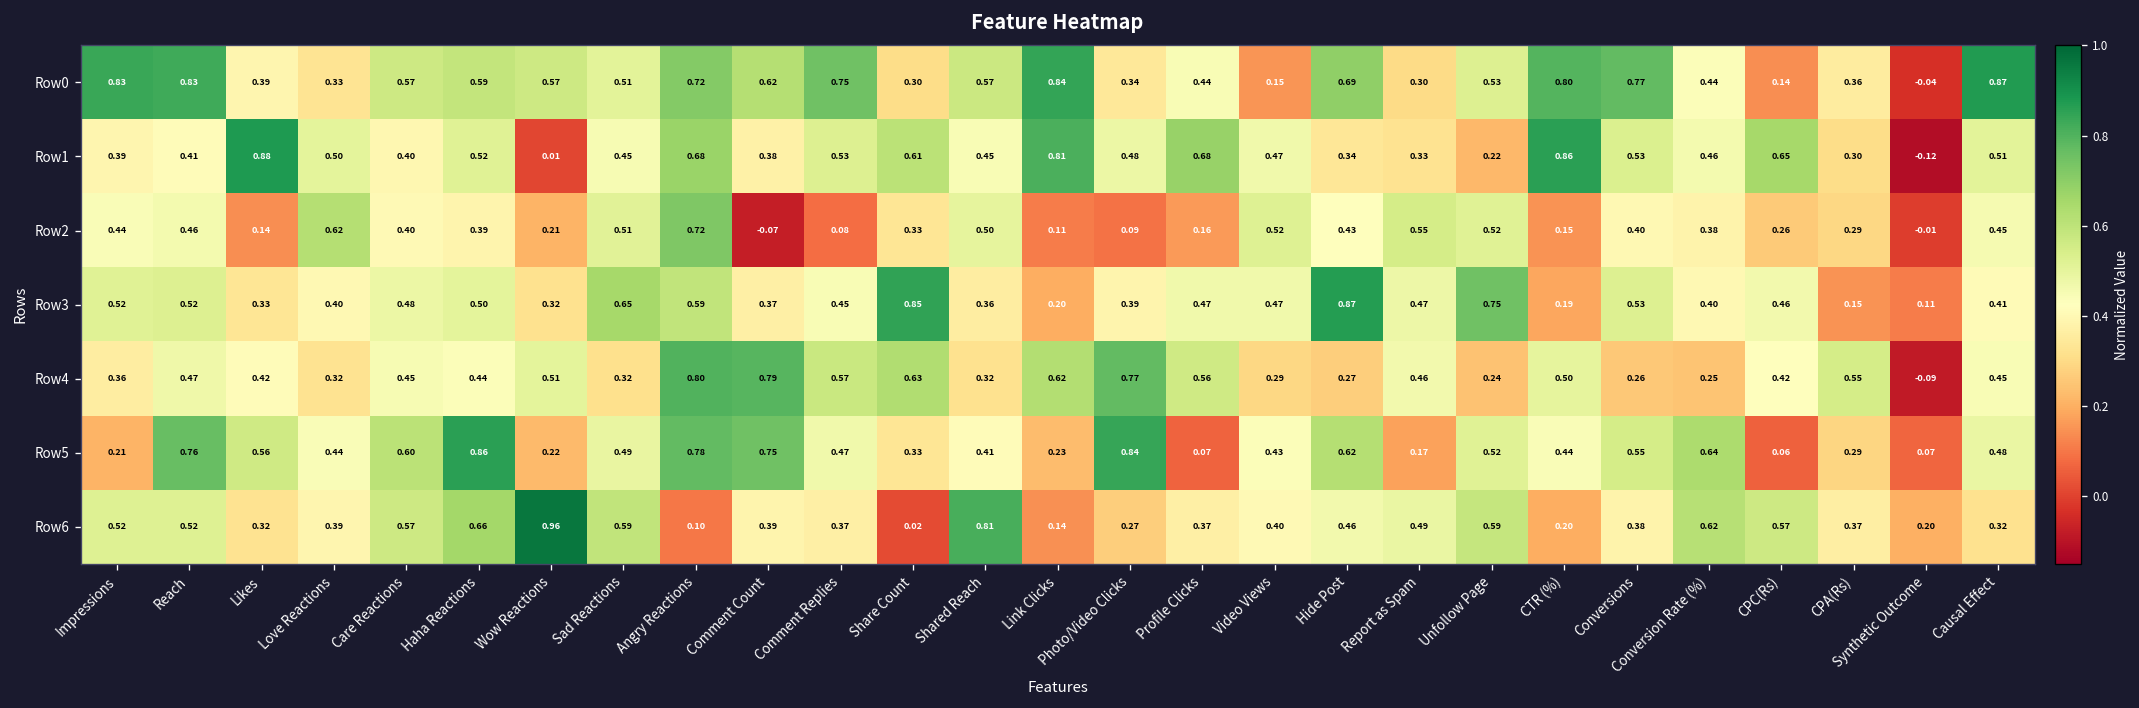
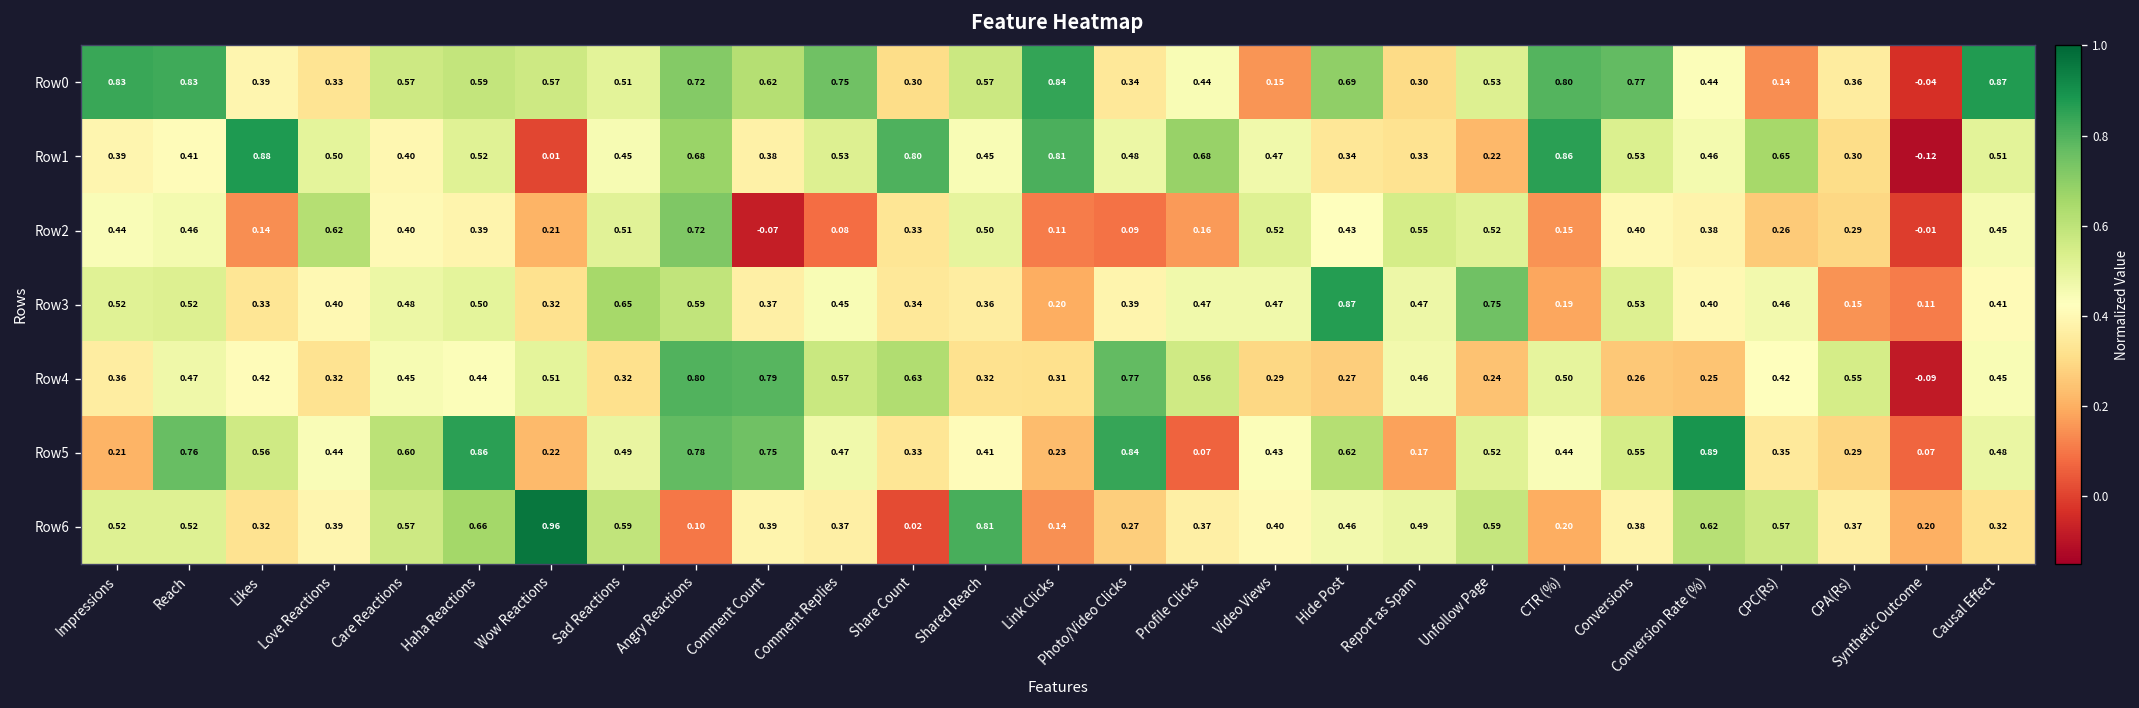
  {
    "Row0": {
      "Impressions": 0.83,
      "Reach": 0.83,
      "Likes": 0.39,
      "Love Reactions": 0.33,
      "Care Reactions": 0.57,
      "Haha Reactions": 0.59,
      "Wow Reactions": 0.57,
      "Sad Reactions": 0.51,
      "Angry Reactions": 0.72,
      "Comment Count": 0.62,
      "Comment Replies": 0.75,
      "Share Count": 0.30,
      "Shared Reach": 0.57,
      "Link Clicks": 0.84,
      "Photo/Video Clicks": 0.34,
      "Profile Clicks": 0.44,
      "Video Views": 0.15,
      "Hide Post": 0.69,
      "Report as Spam": 0.30,
      "Unfollow Page": 0.53,
      "CTR (%)": 0.80,
      "Conversions": 0.77,
      "Conversion Rate (%)": 0.44,
      "CPC(Rs)": 0.14,
      "CPA(Rs)": 0.36,
      "Synthetic Outcome": -0.04,
      "Causal Effect": 0.87
    },
    "Row1": {
      "Impressions": 0.39,
      "Reach": 0.41,
      "Likes": 0.88,
      "Love Reactions": 0.50,
      "Care Reactions": 0.40,
      "Haha Reactions": 0.52,
      "Wow Reactions": 0.01,
      "Sad Reactions": 0.45,
      "Angry Reactions": 0.68,
      "Comment Count": 0.38,
      "Comment Replies": 0.53,
-     "Share Count": 0.61,
+     "Share Count": 0.80,
      "Shared Reach": 0.45,
      "Link Clicks": 0.81,
      "Photo/Video Clicks": 0.48,
      "Profile Clicks": 0.68,
      "Video Views": 0.47,
      "Hide Post": 0.34,
      "Report as Spam": 0.33,
      "Unfollow Page": 0.22,
      "CTR (%)": 0.86,
      "Conversions": 0.53,
      "Conversion Rate (%)": 0.46,
      "CPC(Rs)": 0.65,
      "CPA(Rs)": 0.30,
      "Synthetic Outcome": -0.12,
      "Causal Effect": 0.51
    },
    "Row2": {
      "Impressions": 0.44,
      "Reach": 0.46,
      "Likes": 0.14,
      "Love Reactions": 0.62,
      "Care Reactions": 0.40,
      "Haha Reactions": 0.39,
      "Wow Reactions": 0.21,
      "Sad Reactions": 0.51,
      "Angry Reactions": 0.72,
      "Comment Count": -0.07,
      "Comment Replies": 0.08,
      "Share Count": 0.33,
      "Shared Reach": 0.50,
      "Link Clicks": 0.11,
      "Photo/Video Clicks": 0.09,
      "Profile Clicks": 0.16,
      "Video Views": 0.52,
      "Hide Post": 0.43,
      "Report as Spam": 0.55,
      "Unfollow Page": 0.52,
      "CTR (%)": 0.15,
      "Conversions": 0.40,
      "Conversion Rate (%)": 0.38,
      "CPC(Rs)": 0.26,
      "CPA(Rs)": 0.29,
      "Synthetic Outcome": -0.01,
      "Causal Effect": 0.45
    },
    "Row3": {
      "Impressions": 0.52,
      "Reach": 0.52,
      "Likes": 0.33,
      "Love Reactions": 0.40,
      "Care Reactions": 0.48,
      "Haha Reactions": 0.50,
      "Wow Reactions": 0.32,
      "Sad Reactions": 0.65,
      "Angry Reactions": 0.59,
      "Comment Count": 0.37,
      "Comment Replies": 0.45,
-     "Share Count": 0.85,
+     "Share Count": 0.34,
      "Shared Reach": 0.36,
      "Link Clicks": 0.20,
      "Photo/Video Clicks": 0.39,
      "Profile Clicks": 0.47,
      "Video Views": 0.47,
      "Hide Post": 0.87,
      "Report as Spam": 0.47,
      "Unfollow Page": 0.75,
      "CTR (%)": 0.19,
      "Conversions": 0.53,
      "Conversion Rate (%)": 0.40,
      "CPC(Rs)": 0.46,
      "CPA(Rs)": 0.15,
      "Synthetic Outcome": 0.11,
      "Causal Effect": 0.41
    },
    "Row4": {
      "Impressions": 0.36,
      "Reach": 0.47,
      "Likes": 0.42,
      "Love Reactions": 0.32,
      "Care Reactions": 0.45,
      "Haha Reactions": 0.44,
      "Wow Reactions": 0.51,
      "Sad Reactions": 0.32,
      "Angry Reactions": 0.80,
      "Comment Count": 0.79,
      "Comment Replies": 0.57,
      "Share Count": 0.63,
      "Shared Reach": 0.32,
-     "Link Clicks": 0.62,
+     "Link Clicks": 0.31,
      "Photo/Video Clicks": 0.77,
      "Profile Clicks": 0.56,
      "Video Views": 0.29,
      "Hide Post": 0.27,
      "Report as Spam": 0.46,
      "Unfollow Page": 0.24,
      "CTR (%)": 0.50,
      "Conversions": 0.26,
      "Conversion Rate (%)": 0.25,
      "CPC(Rs)": 0.42,
      "CPA(Rs)": 0.55,
      "Synthetic Outcome": -0.09,
      "Causal Effect": 0.45
    },
    "Row5": {
      "Impressions": 0.21,
      "Reach": 0.76,
      "Likes": 0.56,
      "Love Reactions": 0.44,
      "Care Reactions": 0.60,
      "Haha Reactions": 0.86,
      "Wow Reactions": 0.22,
      "Sad Reactions": 0.49,
      "Angry Reactions": 0.78,
      "Comment Count": 0.75,
      "Comment Replies": 0.47,
      "Share Count": 0.33,
      "Shared Reach": 0.41,
      "Link Clicks": 0.23,
      "Photo/Video Clicks": 0.84,
      "Profile Clicks": 0.07,
      "Video Views": 0.43,
      "Hide Post": 0.62,
      "Report as Spam": 0.17,
      "Unfollow Page": 0.52,
      "CTR (%)": 0.44,
      "Conversions": 0.55,
-     "Conversion Rate (%)": 0.64,
-     "CPC(Rs)": 0.06,
+     "Conversion Rate (%)": 0.89,
+     "CPC(Rs)": 0.35,
      "CPA(Rs)": 0.29,
      "Synthetic Outcome": 0.07,
      "Causal Effect": 0.48
    },
    "Row6": {
      "Impressions": 0.52,
      "Reach": 0.52,
      "Likes": 0.32,
      "Love Reactions": 0.39,
      "Care Reactions": 0.57,
      "Haha Reactions": 0.66,
      "Wow Reactions": 0.96,
      "Sad Reactions": 0.59,
      "Angry Reactions": 0.10,
      "Comment Count": 0.39,
      "Comment Replies": 0.37,
      "Share Count": 0.02,
      "Shared Reach": 0.81,
      "Link Clicks": 0.14,
      "Photo/Video Clicks": 0.27,
      "Profile Clicks": 0.37,
      "Video Views": 0.40,
      "Hide Post": 0.46,
      "Report as Spam": 0.49,
      "Unfollow Page": 0.59,
      "CTR (%)": 0.20,
      "Conversions": 0.38,
      "Conversion Rate (%)": 0.62,
      "CPC(Rs)": 0.57,
      "CPA(Rs)": 0.37,
      "Synthetic Outcome": 0.20,
      "Causal Effect": 0.32
    }
  }
